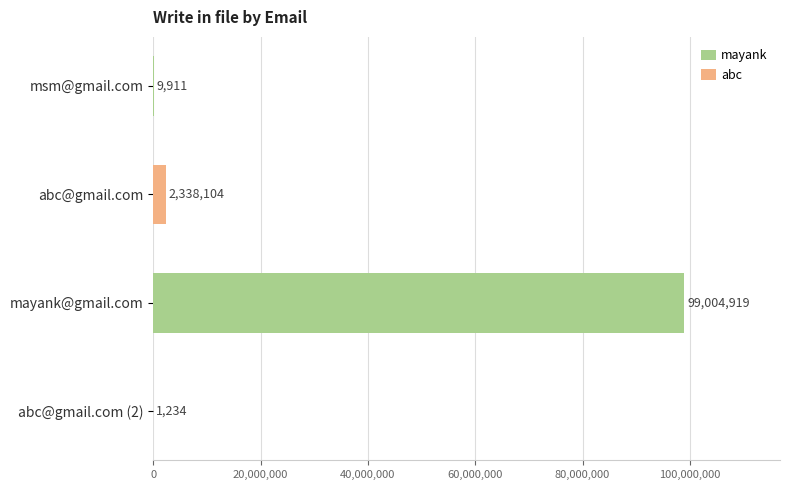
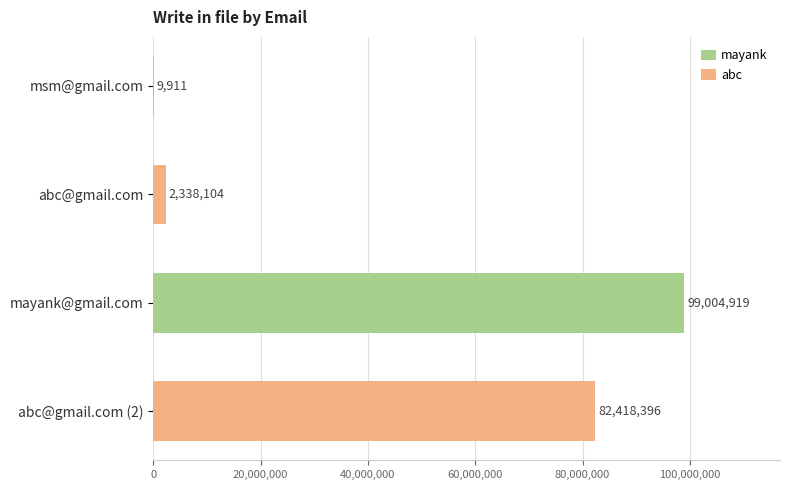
  {
    "msm@gmail.com": "9,911",
    "abc@gmail.com": "2,338,104",
    "mayank@gmail.com": "99,004,919",
-   "abc@gmail.com (2)": "1,234"
+   "abc@gmail.com (2)": "82,418,396"
  }
